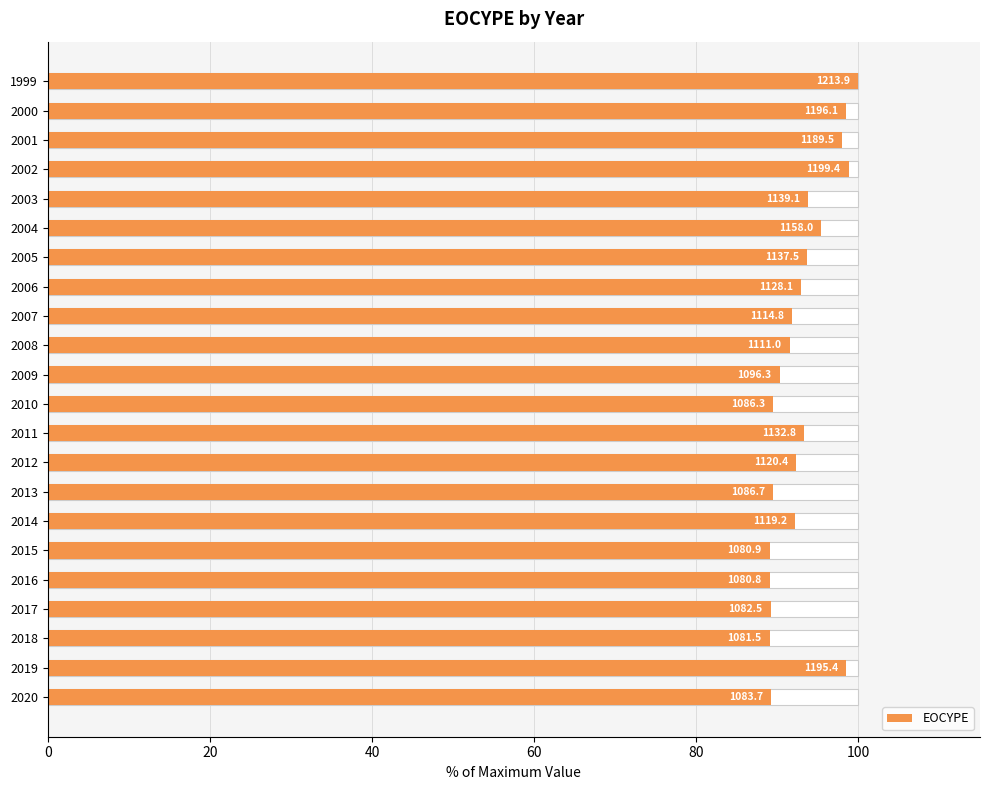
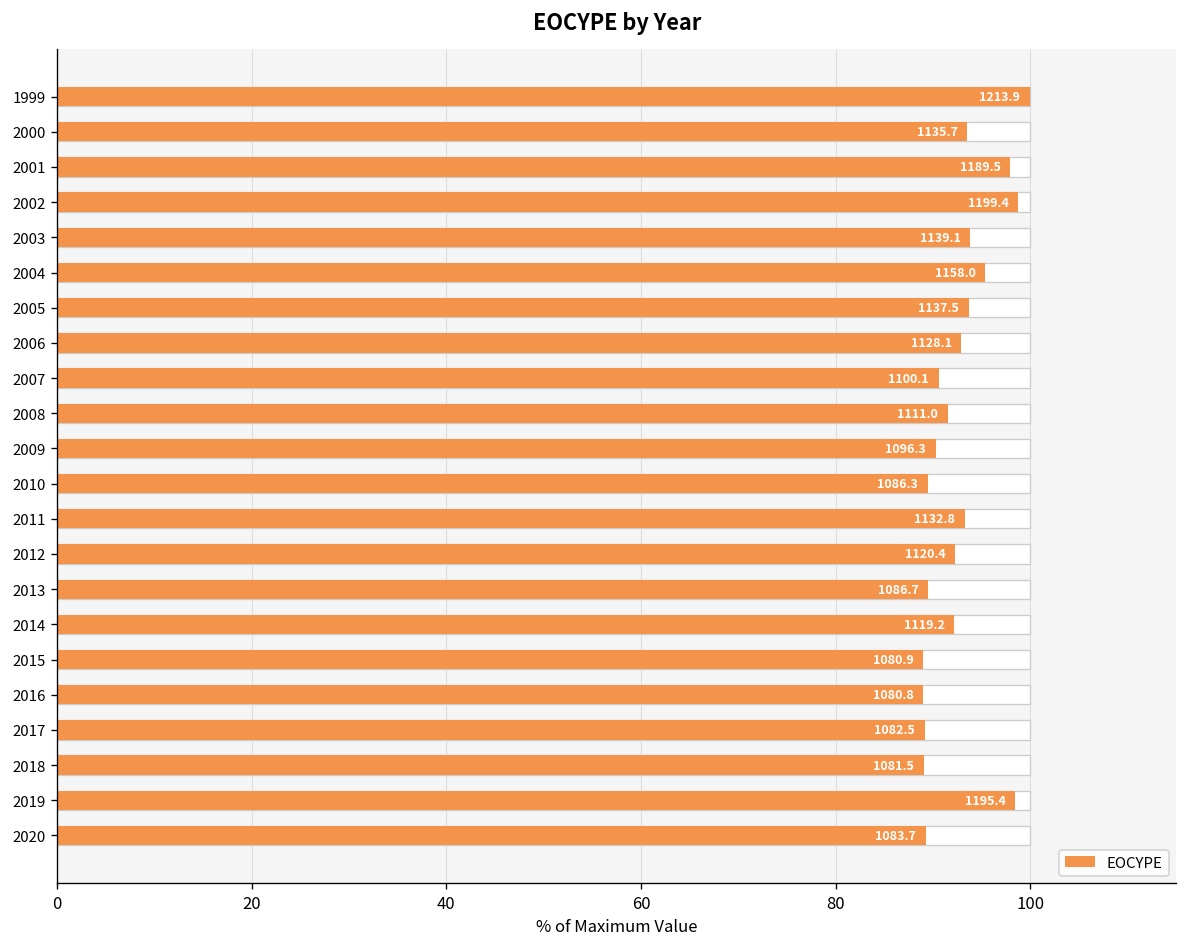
  {
    "EOCYPE": {
-     "2000": 1196.1,
-     "2007": 1114.8
+     "2000": 1135.7,
+     "2007": 1100.1
    }
  }
